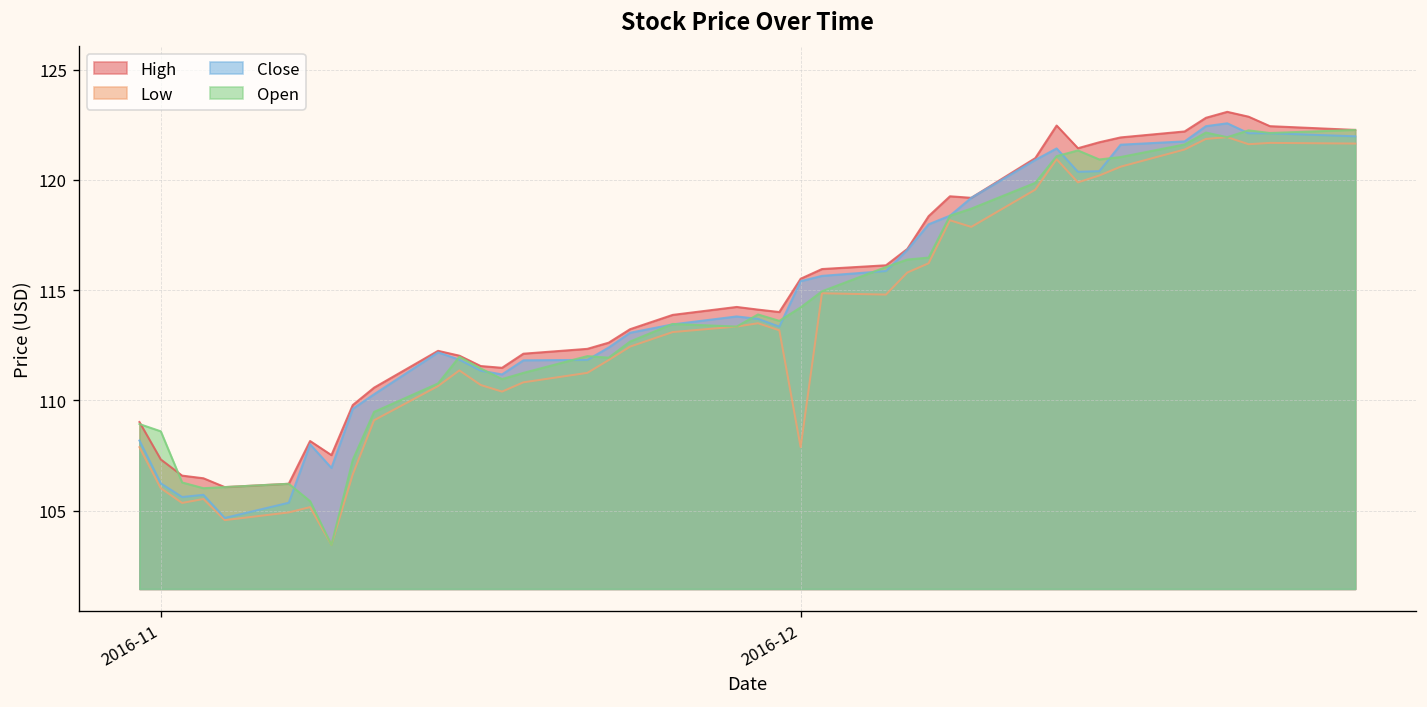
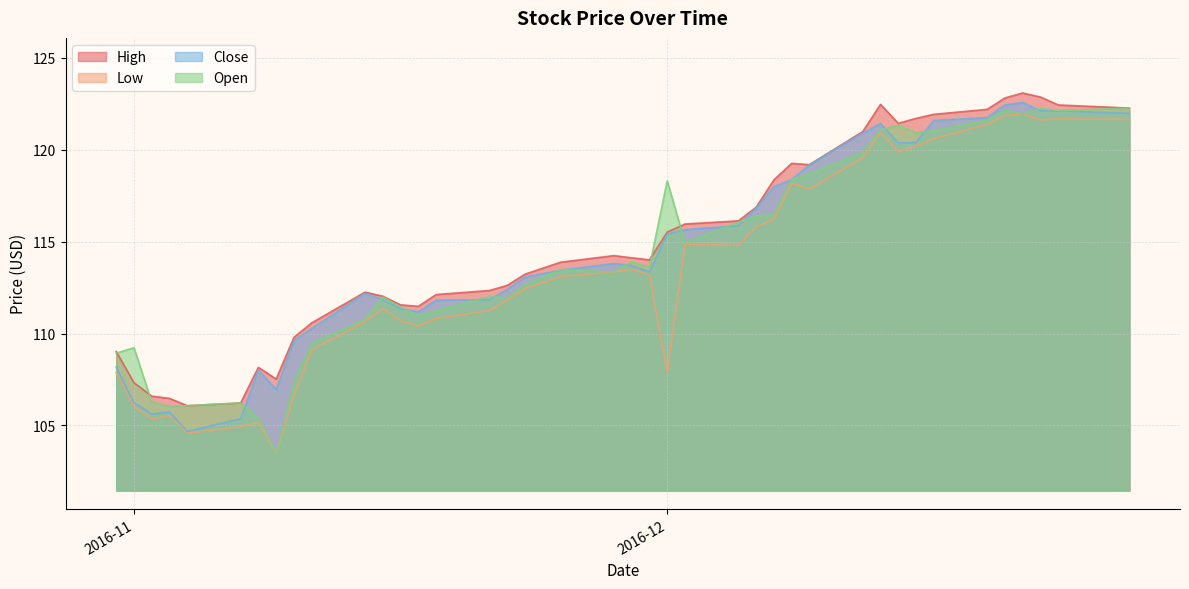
  {
    "High": {
      "2016-11": 107.3
    },
    "Low": {
      "2016-11": 106.0,
      "2016-12": 107.9
    },
    "Close": {
      "2016-11": 106.2
    },
    "Open": {
-     "2016-11": 108.6,
-     "2016-12": 114.2
+     "2016-11": 109.2,
+     "2016-12": 118.3
    }
  }
